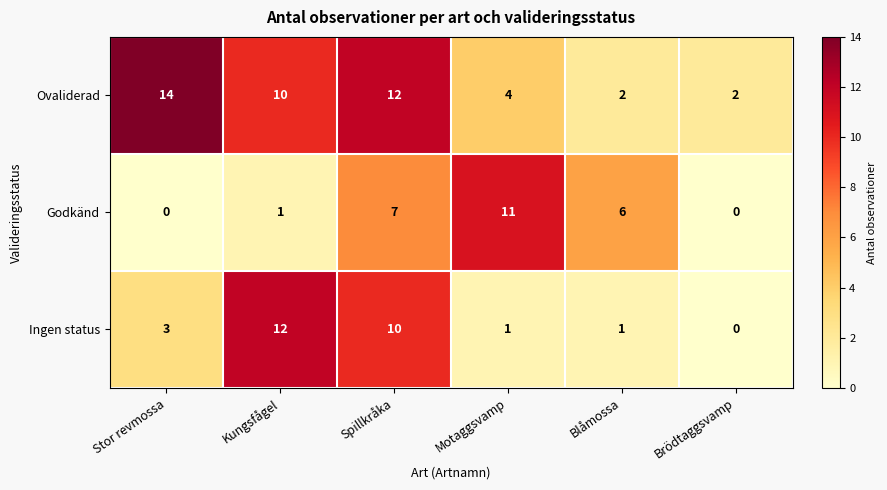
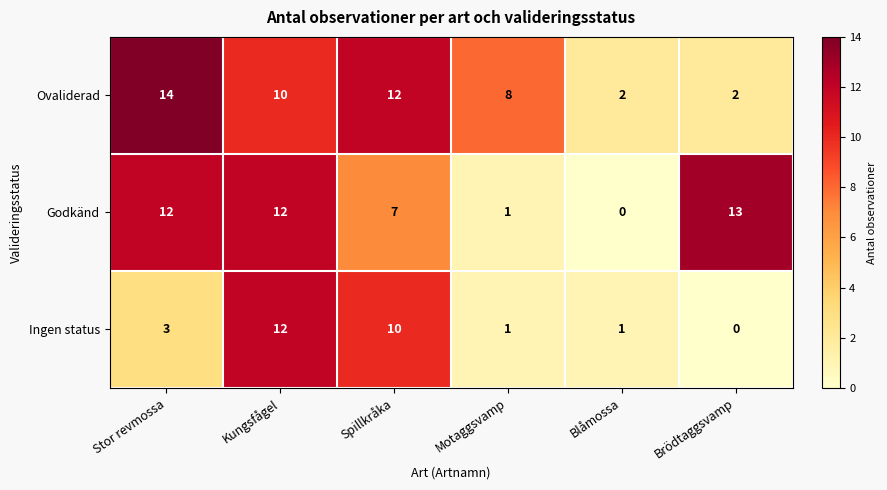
  {
    "Ovaliderad": {
      "Stor revmossa": 14,
      "Kungsfågel": 10,
      "Spillkråka": 12,
-     "Motaggsvamp": 4,
+     "Motaggsvamp": 8,
      "Blåmossa": 2,
      "Brödtaggsvamp": 2
    },
    "Godkänd": {
-     "Stor revmossa": 0,
-     "Kungsfågel": 1,
+     "Stor revmossa": 12,
+     "Kungsfågel": 12,
      "Spillkråka": 7,
-     "Motaggsvamp": 11,
-     "Blåmossa": 6,
-     "Brödtaggsvamp": 0
+     "Motaggsvamp": 1,
+     "Blåmossa": 0,
+     "Brödtaggsvamp": 13
    },
    "Ingen status": {
      "Stor revmossa": 3,
      "Kungsfågel": 12,
      "Spillkråka": 10,
      "Motaggsvamp": 1,
      "Blåmossa": 1,
      "Brödtaggsvamp": 0
    }
  }
